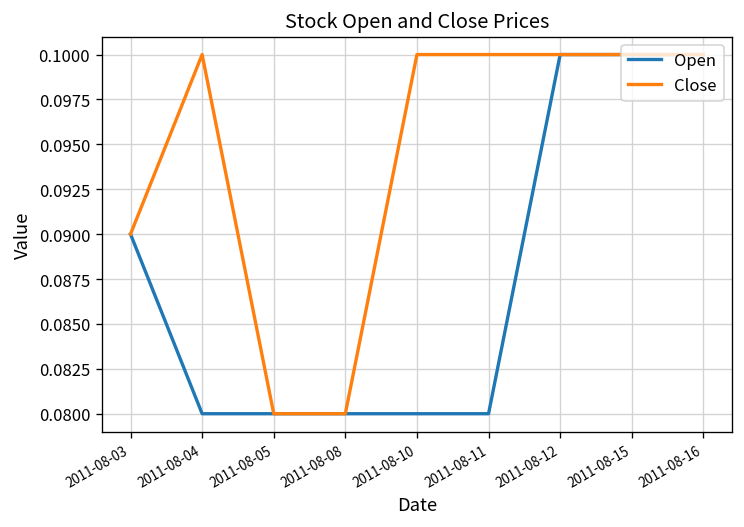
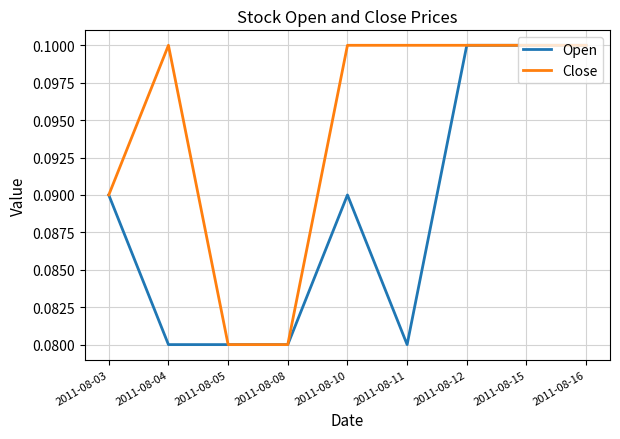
  {
    "Open": {
      "2011-08-04": 0.08,
-     "2011-08-10": 0.08,
+     "2011-08-10": 0.09,
      "2011-08-11": 0.08
    },
    "Close": {
      "2011-08-04": 0.10,
      "2011-08-10": 0.10,
      "2011-08-11": 0.10
    }
  }
